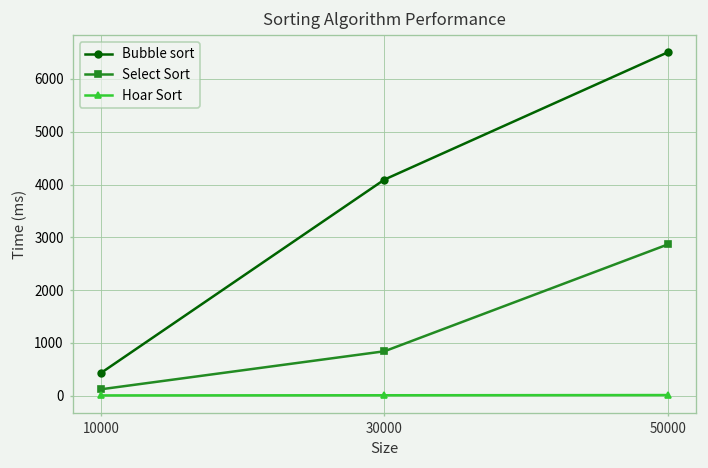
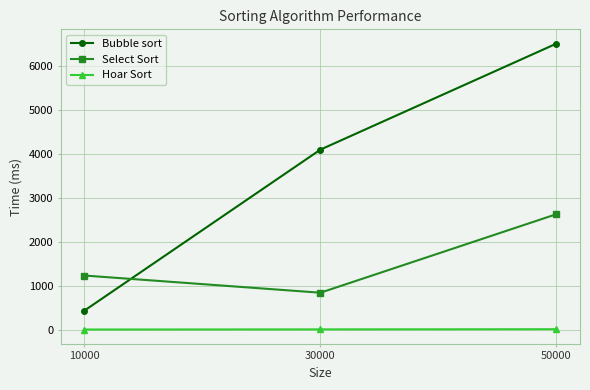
  {
    "Bubble sort": {
      "10000": 400,
      "30000": 4100,
      "50000": 6500
    },
    "Select Sort": {
-     "10000": 100,
+     "10000": 1200,
      "30000": 800,
-     "50000": 2900
+     "50000": 2600
    },
    "Hoar Sort": {
      "10000": 0,
      "30000": 0,
      "50000": 0
    }
  }
